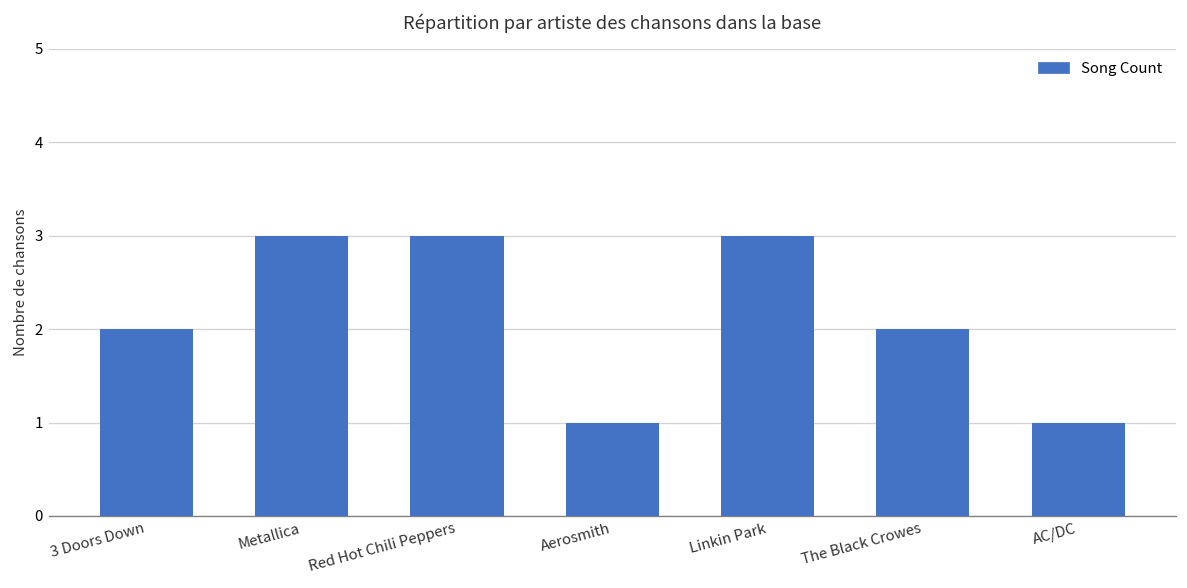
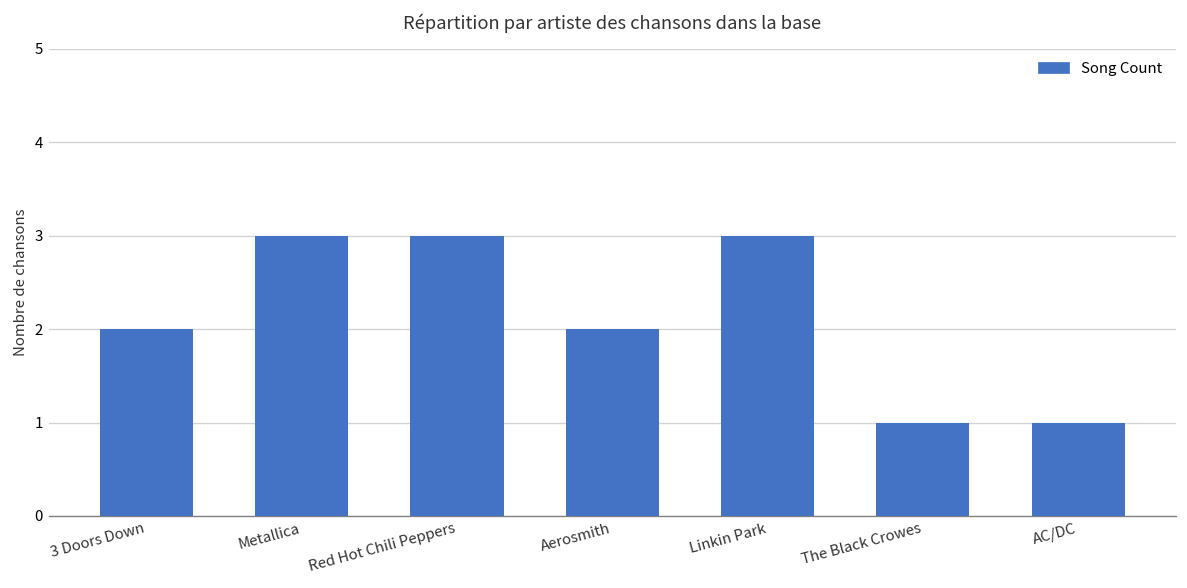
  {
    "3 Doors Down": 2,
    "Metallica": 3,
    "Red Hot Chili Peppers": 3,
-   "Aerosmith": 1,
+   "Aerosmith": 2,
    "Linkin Park": 3,
-   "The Black Crowes": 2,
+   "The Black Crowes": 1,
    "AC/DC": 1
  }
